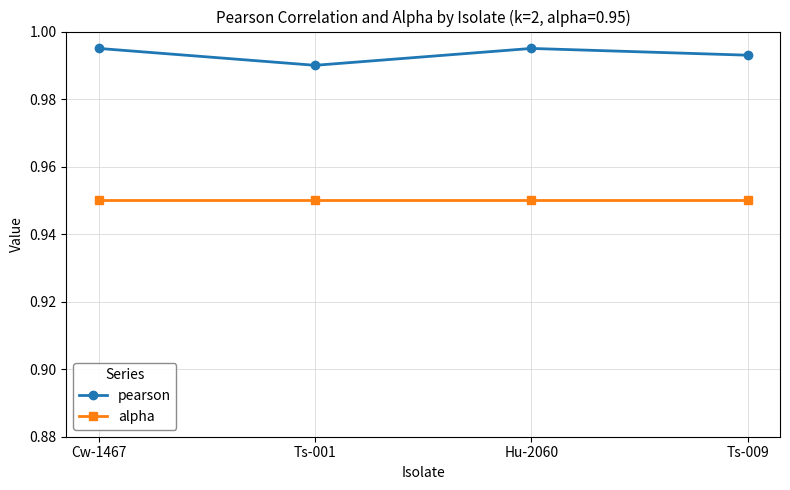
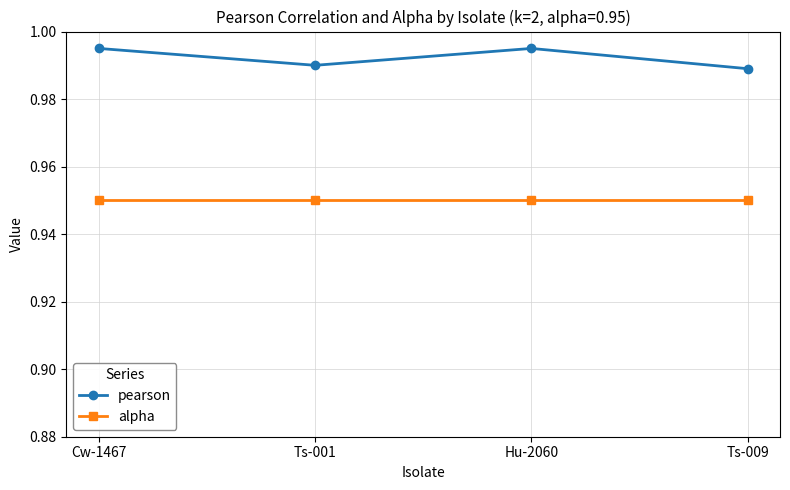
  {
    "pearson": {
      "Cw-1467": 0.995,
      "Ts-001": 0.990,
      "Hu-2060": 0.995,
-     "Ts-009": 0.993
+     "Ts-009": 0.989
    },
    "alpha": {
      "Cw-1467": 0.950,
      "Ts-001": 0.950,
      "Hu-2060": 0.950,
      "Ts-009": 0.950
    }
  }
